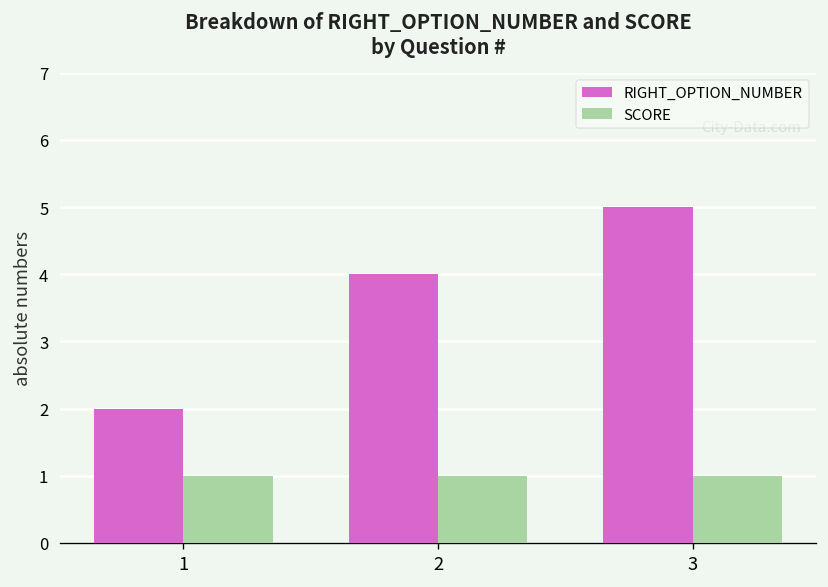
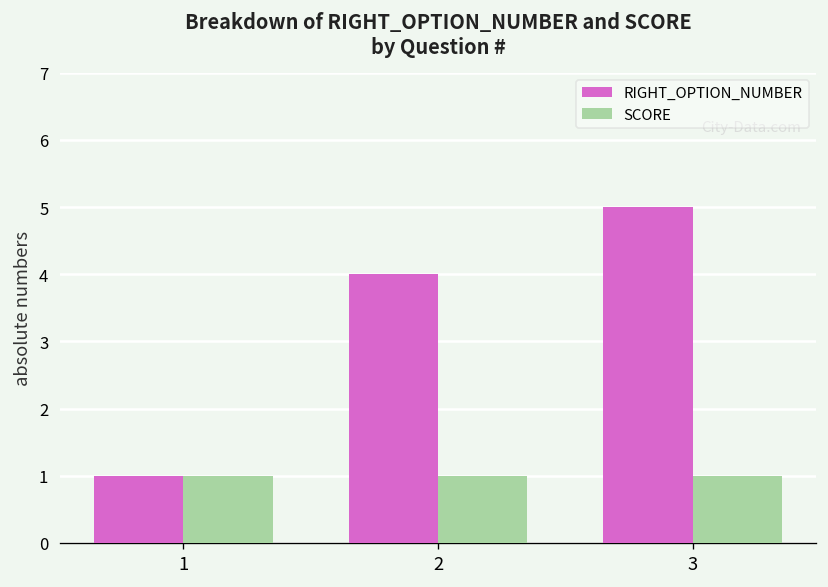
  {
    "RIGHT_OPTION_NUMBER": {
-     "1": 2,
+     "1": 1,
      "2": 4,
      "3": 5
    },
    "SCORE": {
      "1": 1,
      "2": 1,
      "3": 1
    }
  }
